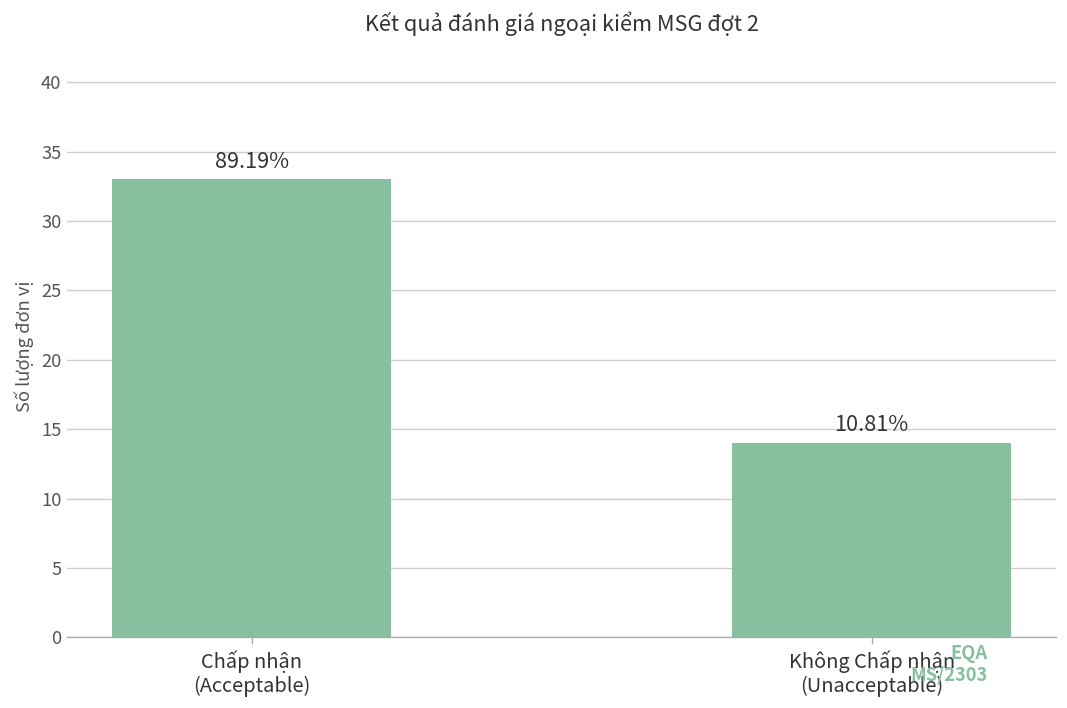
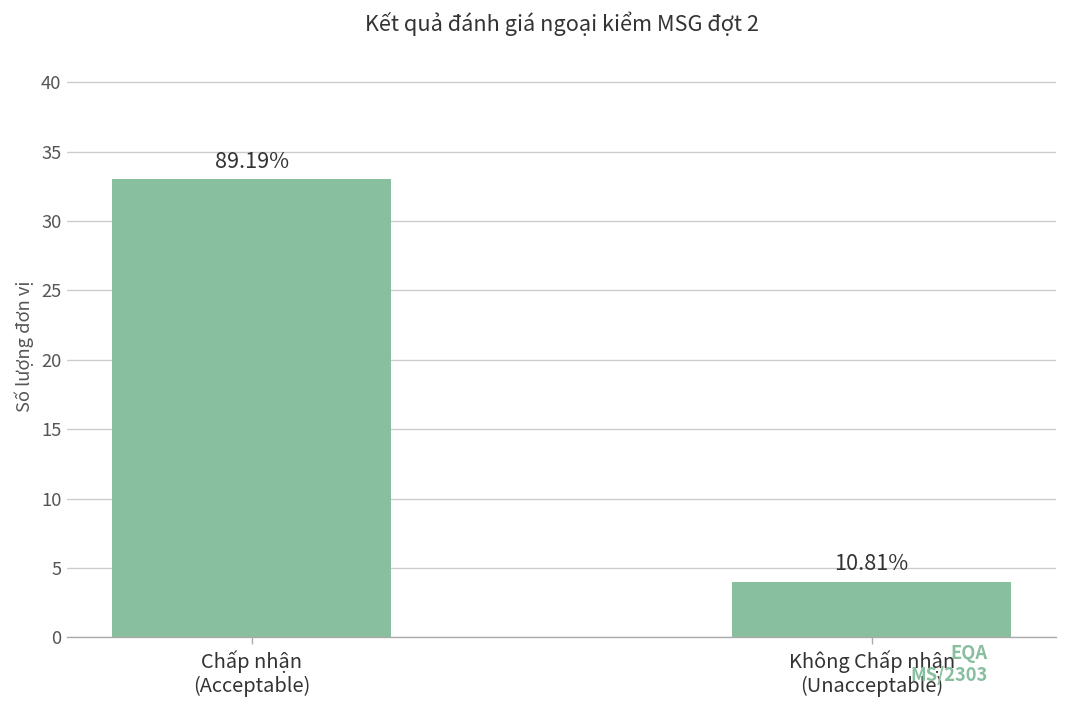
  {
-   "Không Chấp nhận (Unacceptable)": 14
+   "Không Chấp nhận (Unacceptable)": 4
  }
